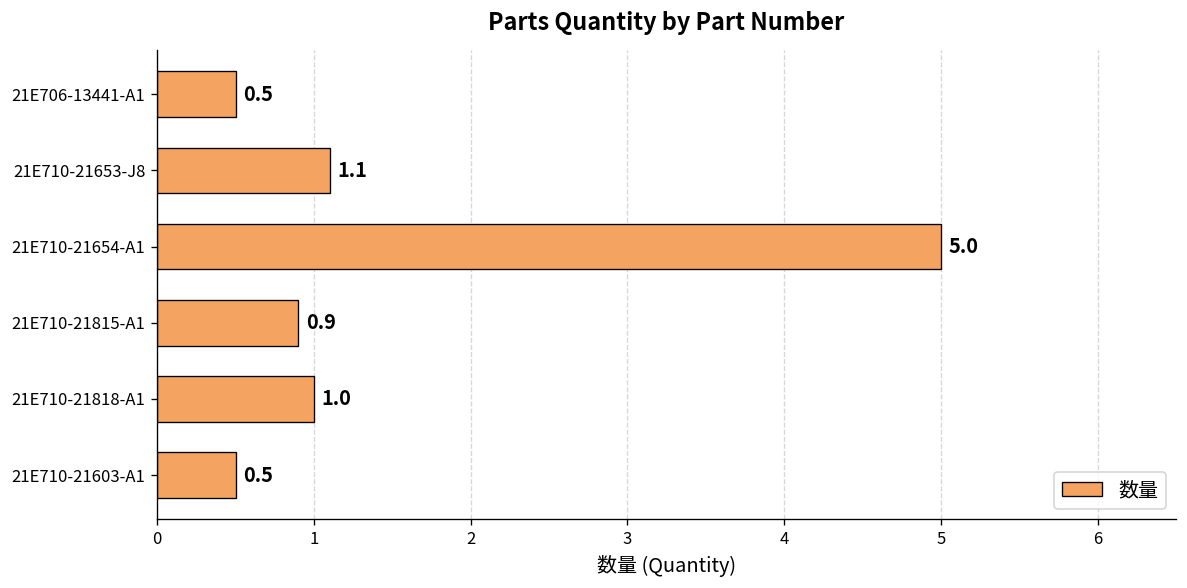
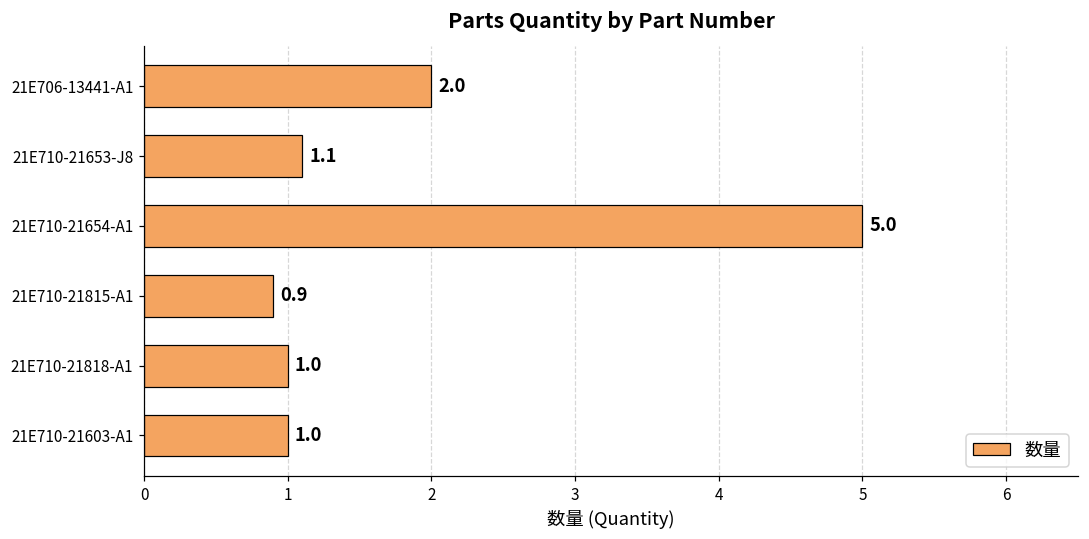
  {
-   "21E706-13441-A1": 0.5,
+   "21E706-13441-A1": 2.0,
    "21E710-21653-J8": 1.1,
    "21E710-21654-A1": 5.0,
    "21E710-21815-A1": 0.9,
    "21E710-21818-A1": 1.0,
-   "21E710-21603-A1": 0.5
+   "21E710-21603-A1": 1.0
  }
